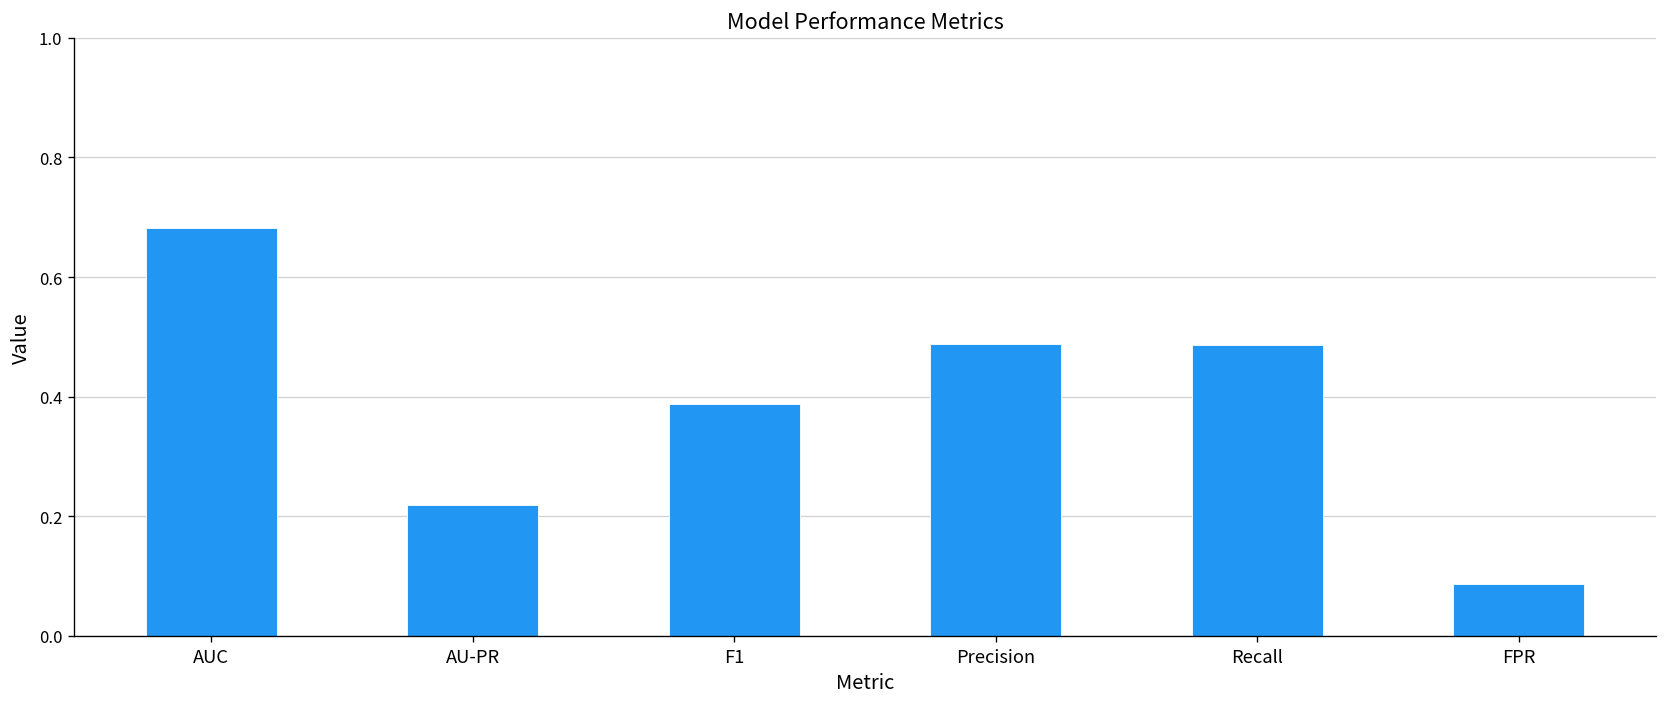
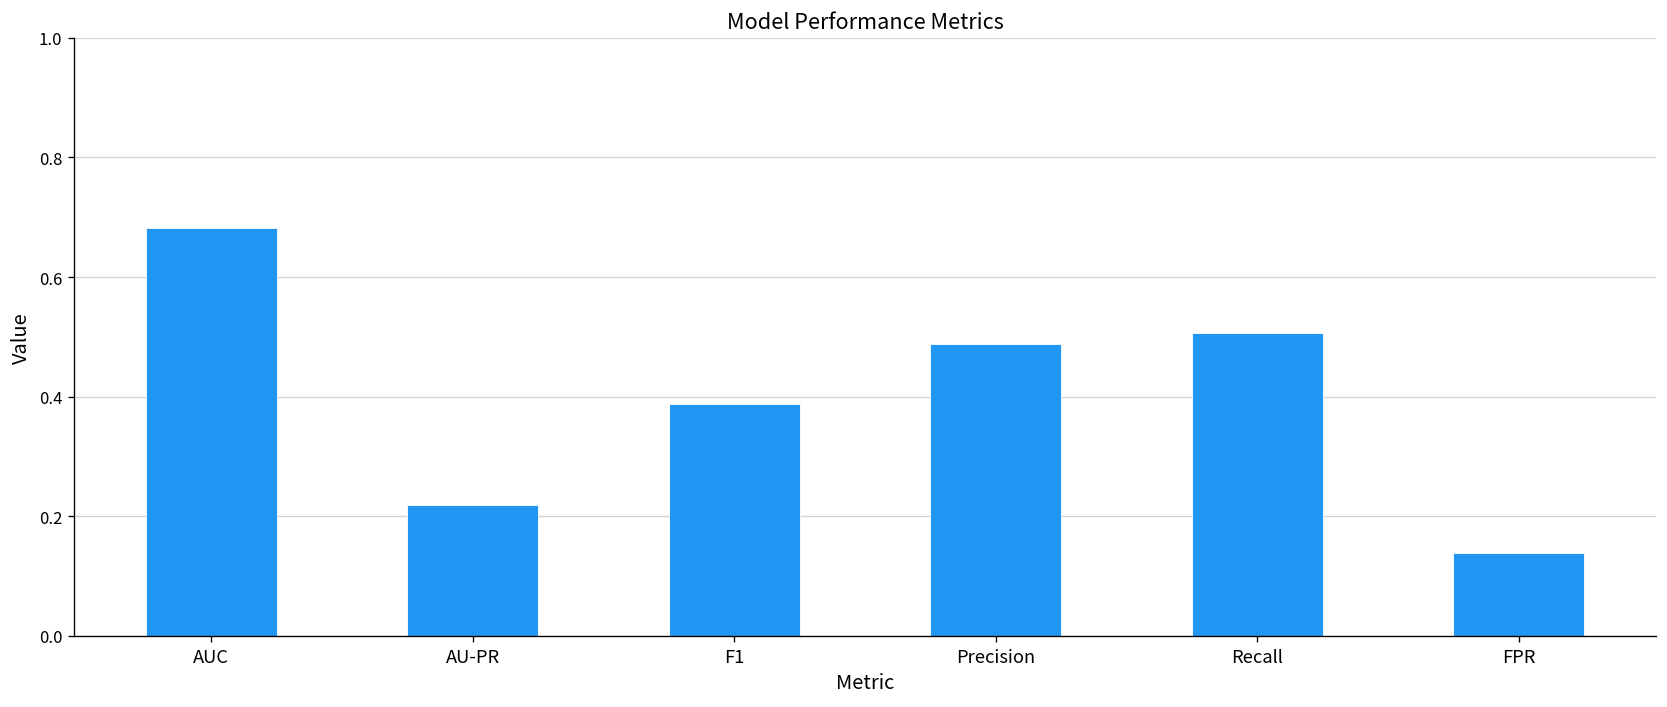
  {
    "AUC": 0.68,
    "AU-PR": 0.22,
    "F1": 0.39,
    "Precision": 0.49,
-   "Recall": 0.49,
-   "FPR": 0.09
+   "Recall": 0.51,
+   "FPR": 0.14
  }
